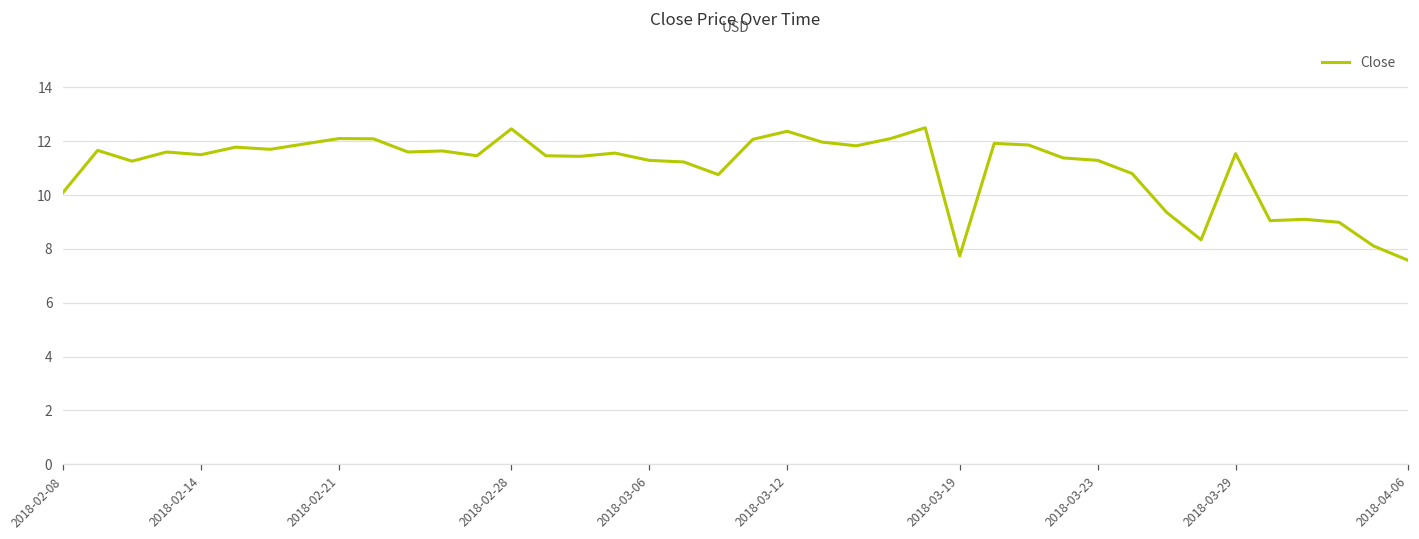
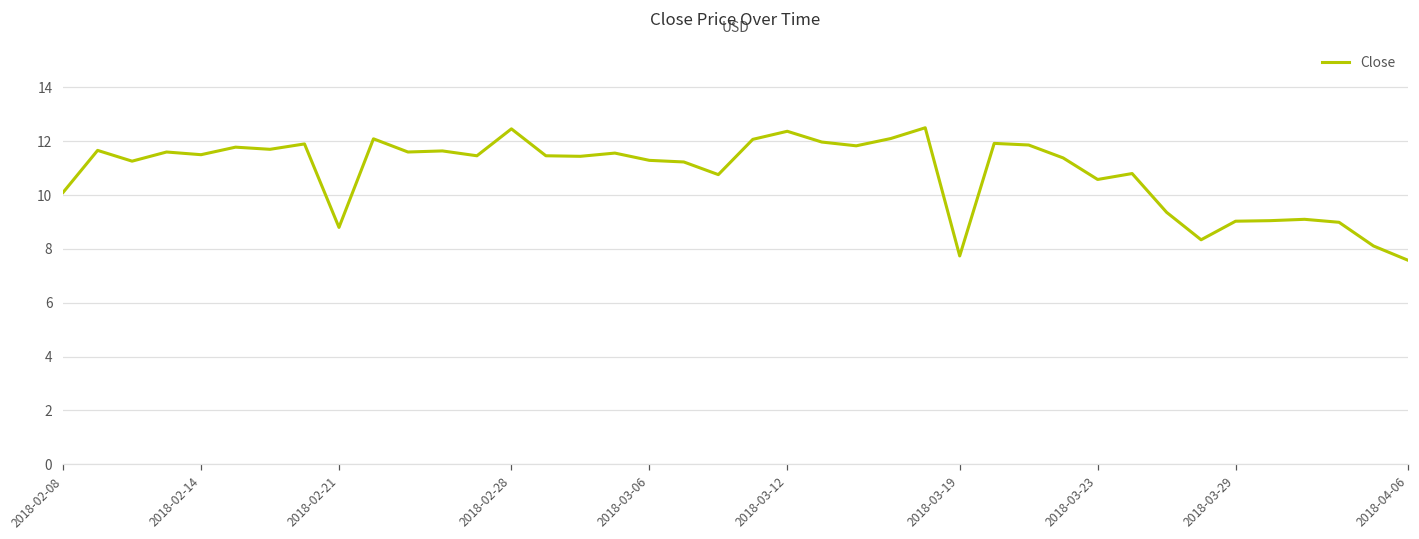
  {
    "2018-02-08": 10.1,
    "2018-02-14": 11.5,
-   "2018-02-21": 12.1,
+   "2018-02-21": 8.8,
    "2018-02-28": 12.5,
    "2018-03-06": 11.3,
    "2018-03-12": 12.4,
    "2018-03-19": 7.7,
-   "2018-03-23": 11.3,
-   "2018-03-29": 11.5,
+   "2018-03-23": 10.6,
+   "2018-03-29": 9.0,
    "2018-04-06": 7.6
  }
